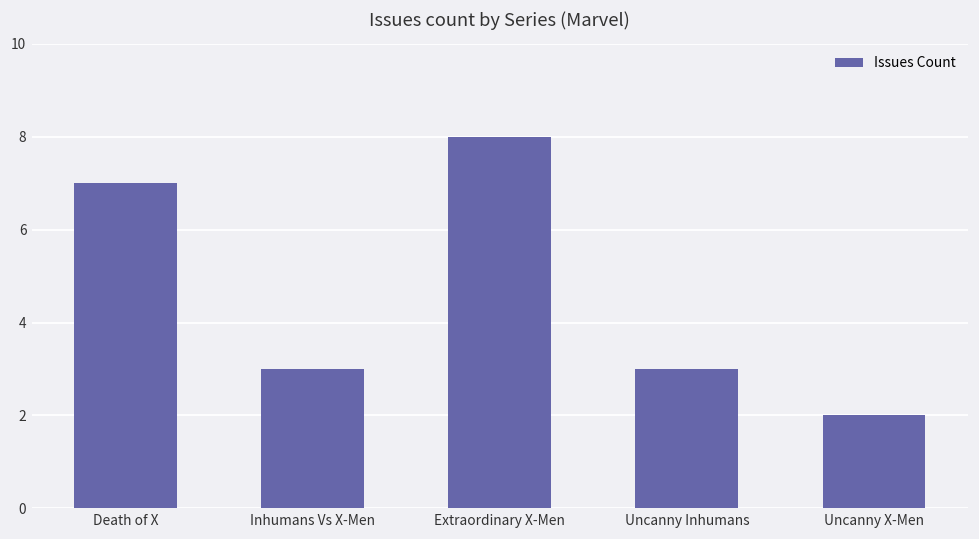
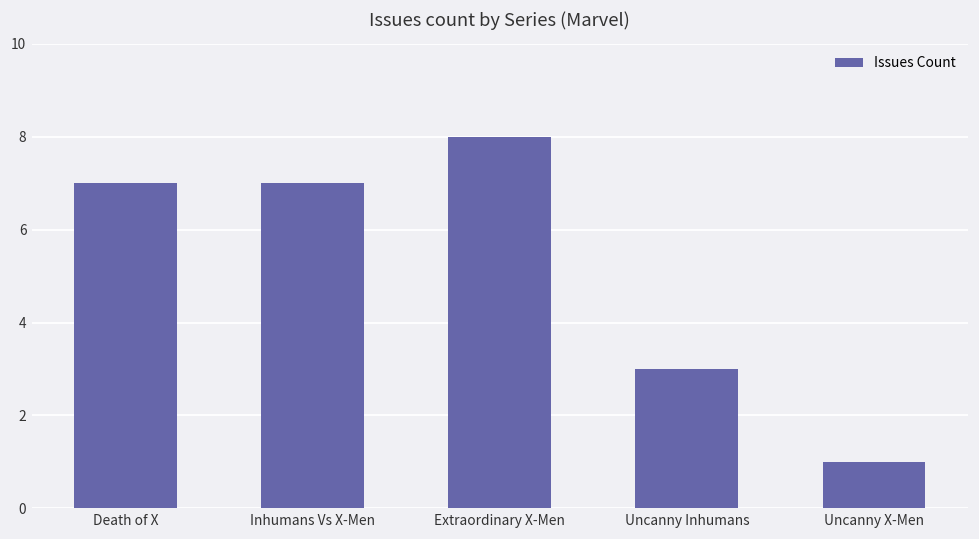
  {
    "Death of X": 7,
-   "Inhumans Vs X-Men": 3,
+   "Inhumans Vs X-Men": 7,
    "Extraordinary X-Men": 8,
    "Uncanny Inhumans": 3,
-   "Uncanny X-Men": 2
+   "Uncanny X-Men": 1
  }
